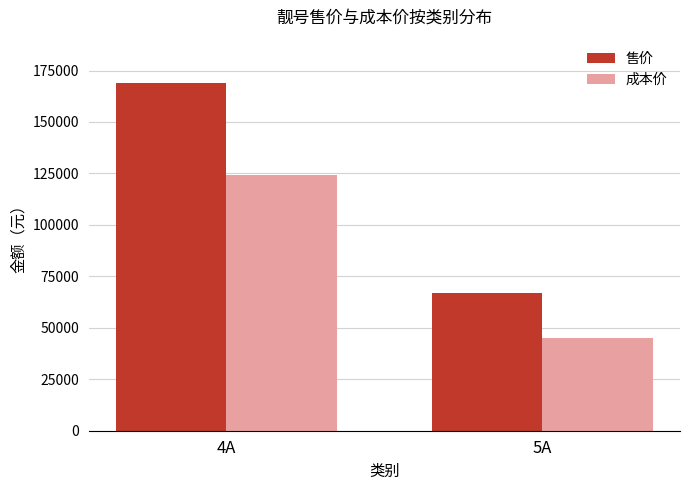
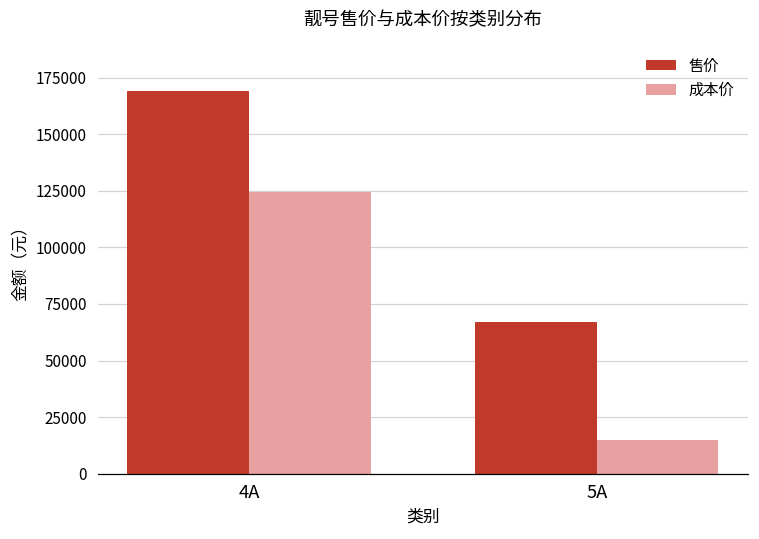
  {
    "售价": {
      "4A": 169000,
      "5A": 67000
    },
    "成本价": {
      "4A": 124000,
-     "5A": 45000
+     "5A": 15000
    }
  }
